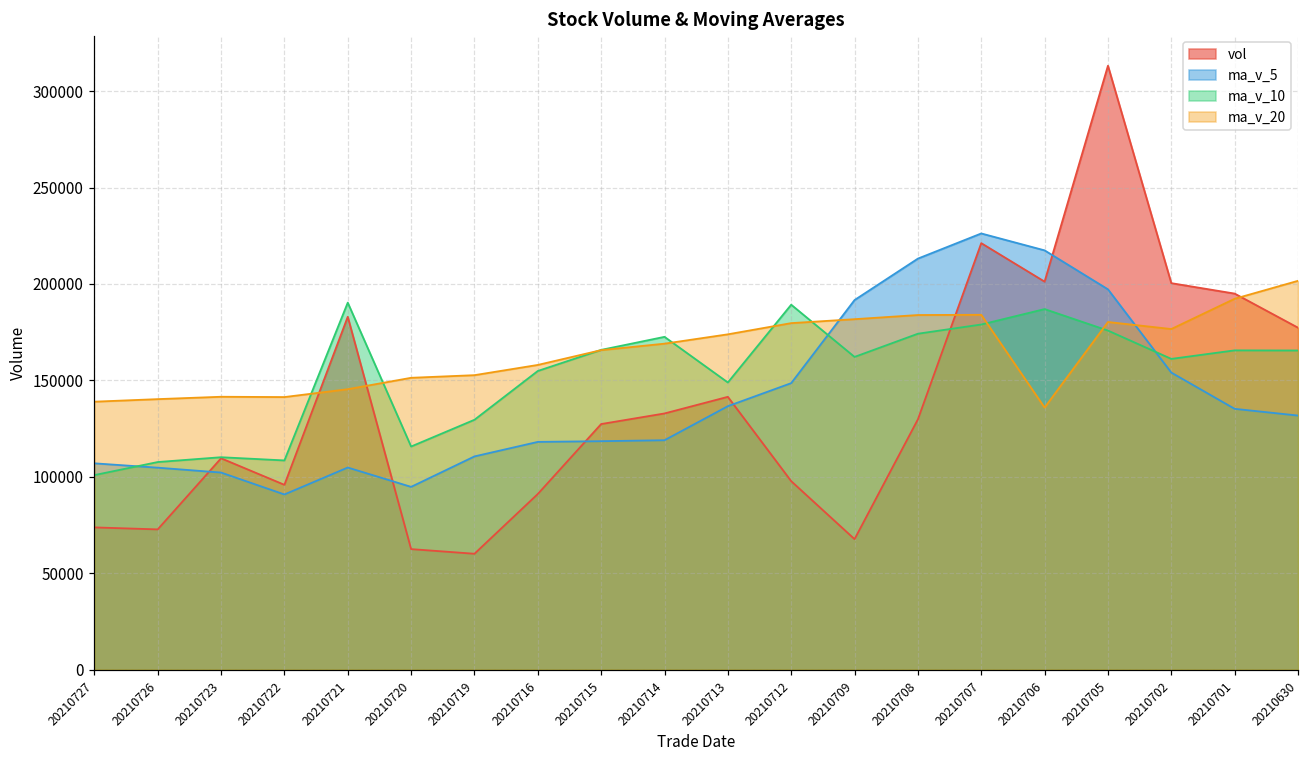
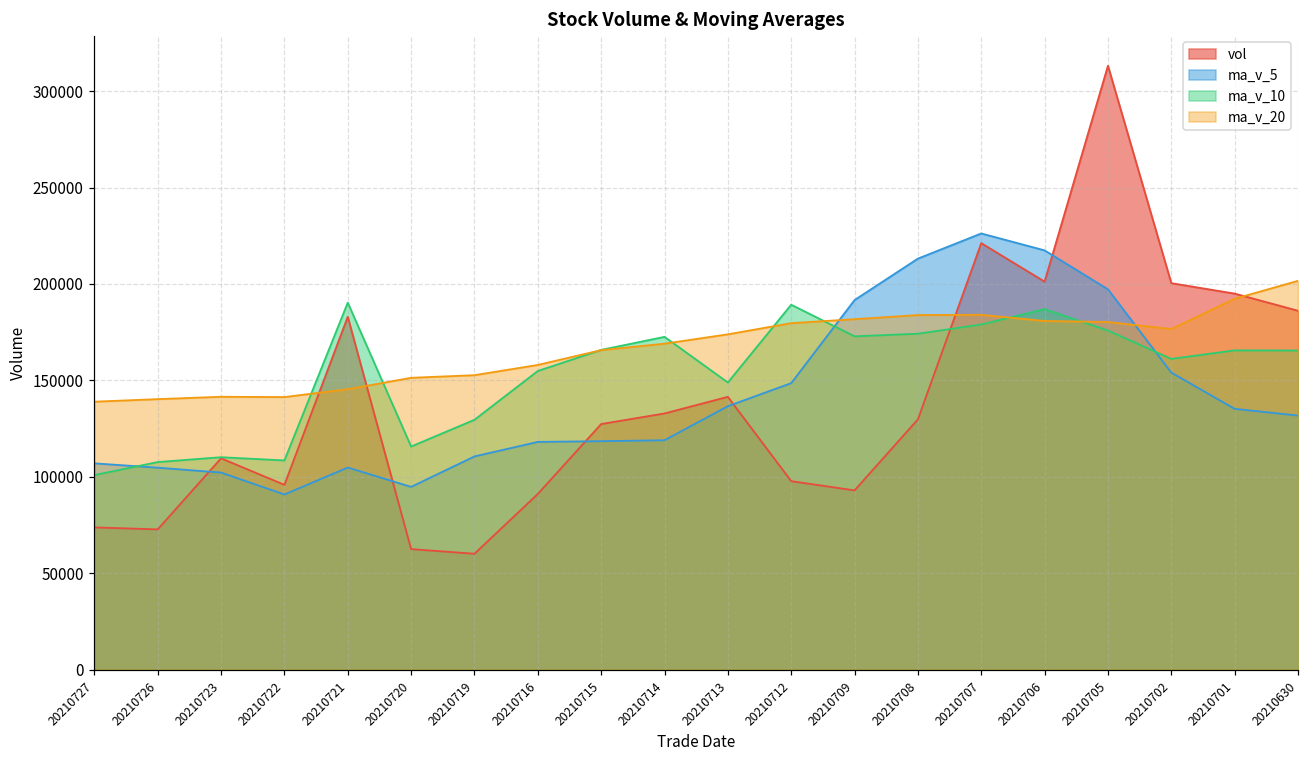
  {
    "vol": {
      "20210727": 74000,
      "20210726": 73000,
      "20210722": 96000,
      "20210721": 183000,
      "20210720": 62000,
      "20210719": 60000,
      "20210716": 91000,
      "20210715": 127000,
      "20210714": 133000,
      "20210713": 141000,
      "20210712": 98000,
-     "20210709": 68000,
+     "20210709": 93000,
      "20210708": 130000,
      "20210707": 221000,
      "20210706": 201000,
      "20210705": 313000,
      "20210702": 200000,
      "20210701": 195000,
-     "20210630": 177000
+     "20210630": 186000
    },
    "ma_v_5": {
      "20210727": 107000,
      "20210726": 105000,
      "20210723": 102000,
      "20210722": 91000,
      "20210721": 105000,
      "20210720": 95000,
      "20210719": 111000,
      "20210716": 118000,
      "20210715": 118000,
      "20210714": 119000,
      "20210713": 137000,
      "20210712": 149000,
      "20210709": 192000,
      "20210708": 213000,
      "20210707": 226000,
      "20210706": 217000,
      "20210705": 197000,
      "20210702": 154000,
      "20210701": 135000,
      "20210630": 132000
    },
    "ma_v_10": {
      "20210727": 101000,
      "20210726": 108000,
      "20210722": 108000,
      "20210721": 190000,
      "20210720": 116000,
      "20210719": 130000,
      "20210716": 155000,
      "20210714": 173000,
      "20210713": 149000,
      "20210712": 189000,
-     "20210709": 162000,
+     "20210709": 173000,
      "20210708": 174000,
      "20210707": 179000,
      "20210706": 187000,
      "20210705": 176000,
      "20210702": 161000,
      "20210701": 166000,
      "20210630": 165000
    },
    "ma_v_20": {
      "20210727": 139000,
      "20210726": 140000,
      "20210723": 141000,
      "20210722": 141000,
      "20210721": 145000,
      "20210720": 151000,
      "20210719": 153000,
      "20210716": 158000,
      "20210714": 169000,
      "20210713": 174000,
      "20210712": 180000,
      "20210709": 182000,
      "20210708": 184000,
      "20210707": 184000,
-     "20210706": 136000,
+     "20210706": 181000,
      "20210705": 180000,
      "20210702": 177000,
      "20210701": 192000,
      "20210630": 202000
    }
  }
